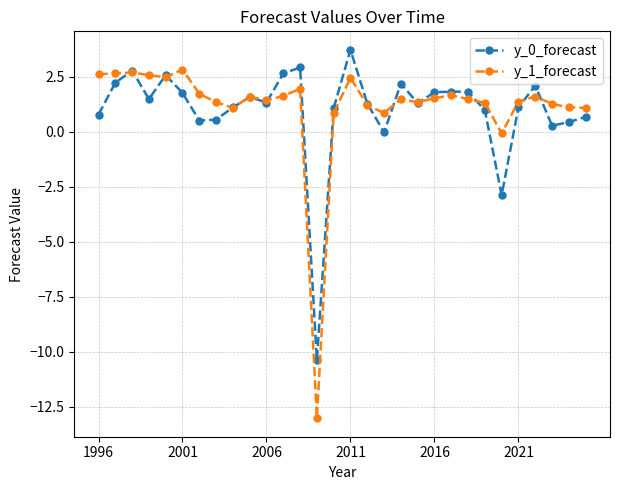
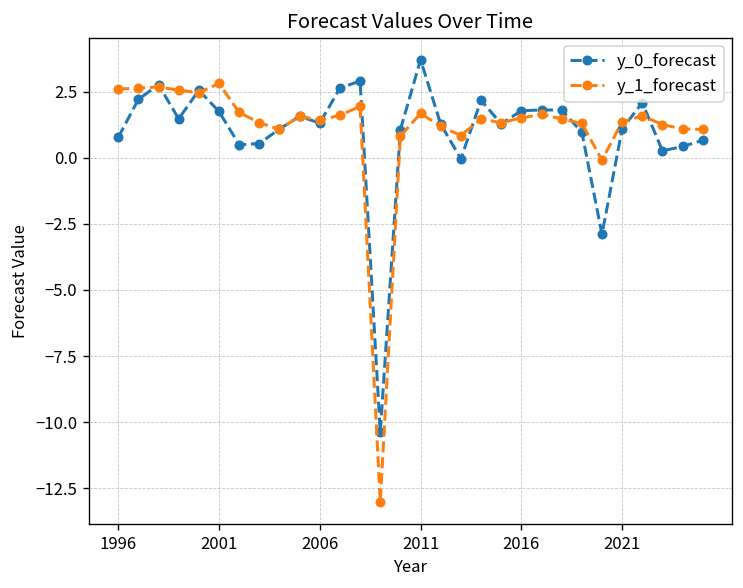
  {
    "y_0_forecast": {
      "1996": 0.8,
      "2001": 1.8,
      "2011": 3.7,
      "2016": 1.8,
      "2021": 1.1
    },
    "y_1_forecast": {
      "1996": 2.6,
      "2001": 2.8,
-     "2011": 2.4,
+     "2011": 1.7,
      "2016": 1.5,
      "2021": 1.4
    }
  }
